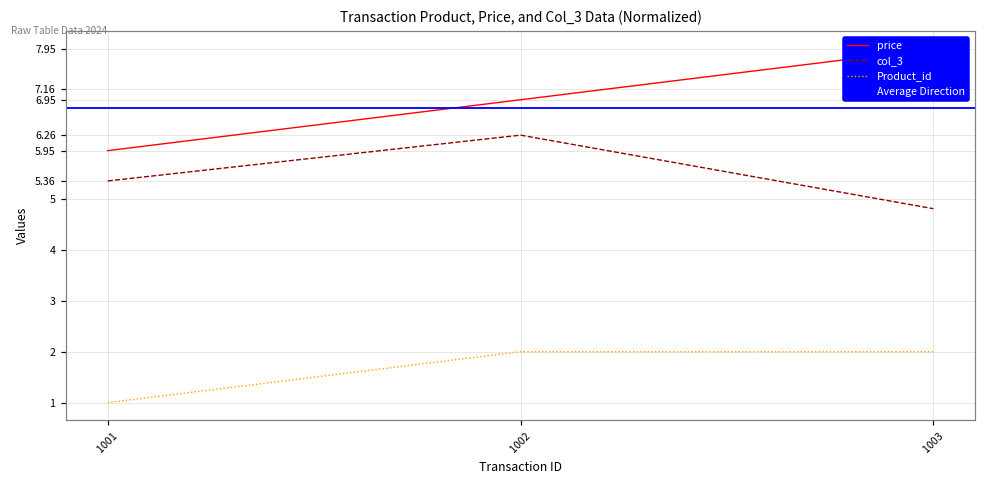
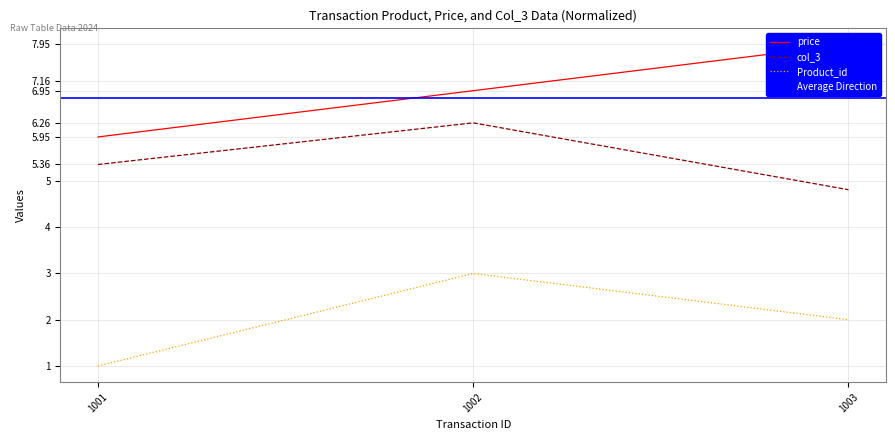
  {
    "price": {
      "1001": 6,
      "1002": 7
    },
    "col_3": {
      "1001": 5.4,
      "1002": 6.3,
      "1003": 4.8
    },
    "Product_id": {
      "1001": 1,
-     "1002": 2,
+     "1002": 3,
      "1003": 2
    }
  }
